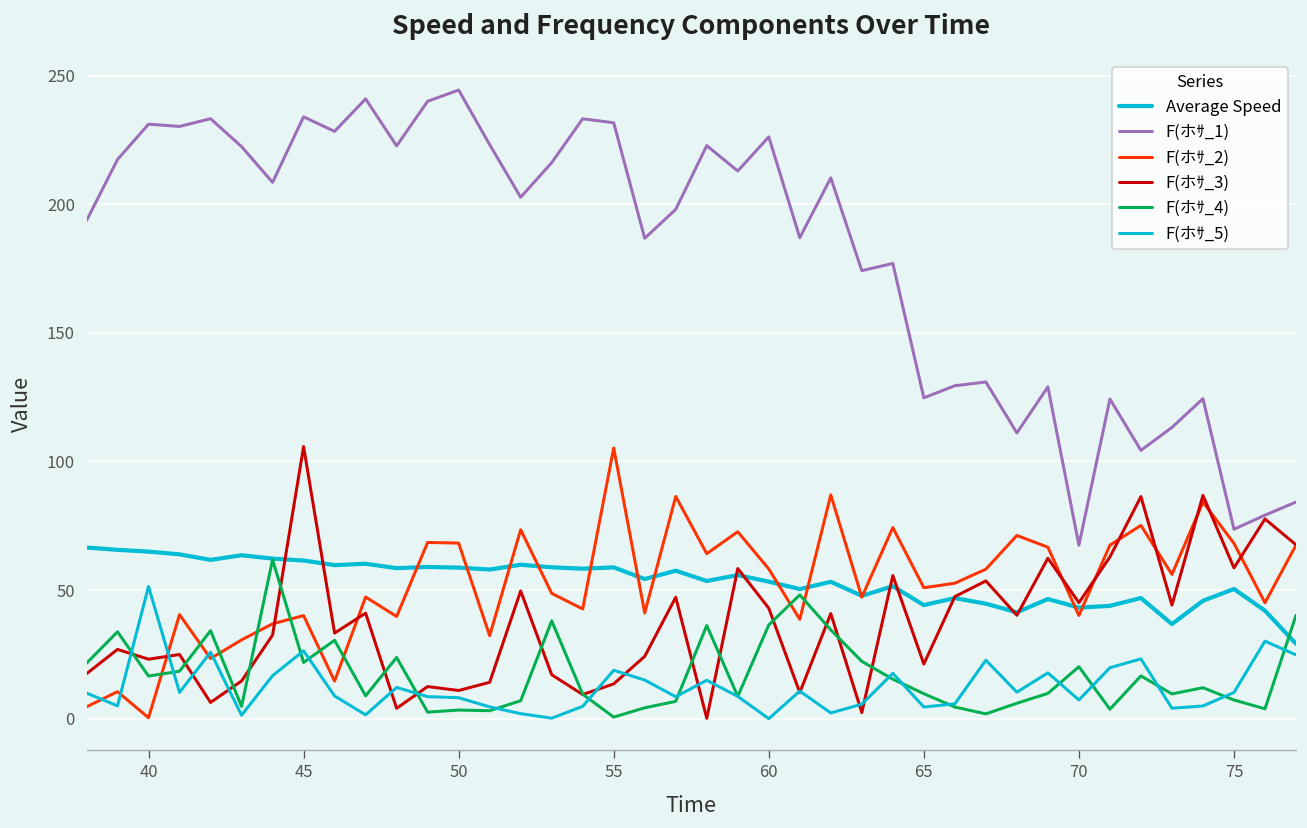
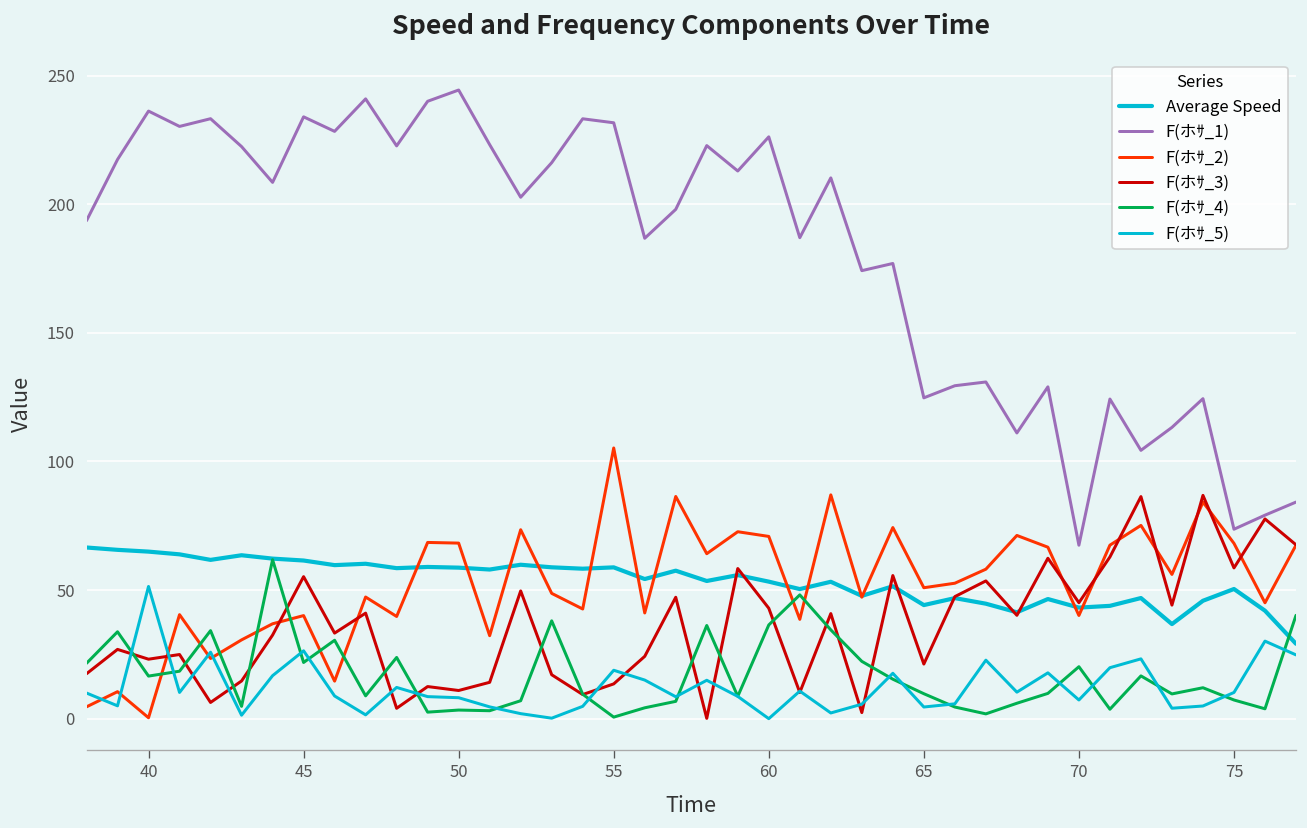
  {
    "F(ホｻ_1)": {
-     "40": 231,
+     "40": 236,
      "45": 234,
      "50": 244,
      "55": 232,
      "60": 226,
      "65": 125,
      "70": 67,
      "75": 74
    },
    "F(ホｻ_2)": {
      "40": 0,
      "45": 40,
      "50": 68,
      "55": 105,
-     "60": 58,
+     "60": 71,
      "65": 51,
      "70": 40,
      "75": 68
    },
    "F(ホｻ_3)": {
      "40": 23,
-     "45": 106,
+     "45": 55,
      "50": 11,
      "55": 14,
      "60": 43,
      "65": 21,
      "70": 45,
      "75": 59
    },
    "F(ホｻ_4)": {
      "40": 17,
      "45": 22,
      "50": 3,
      "55": 1,
      "60": 36,
      "65": 10,
      "70": 20,
      "75": 7
    }
  }
